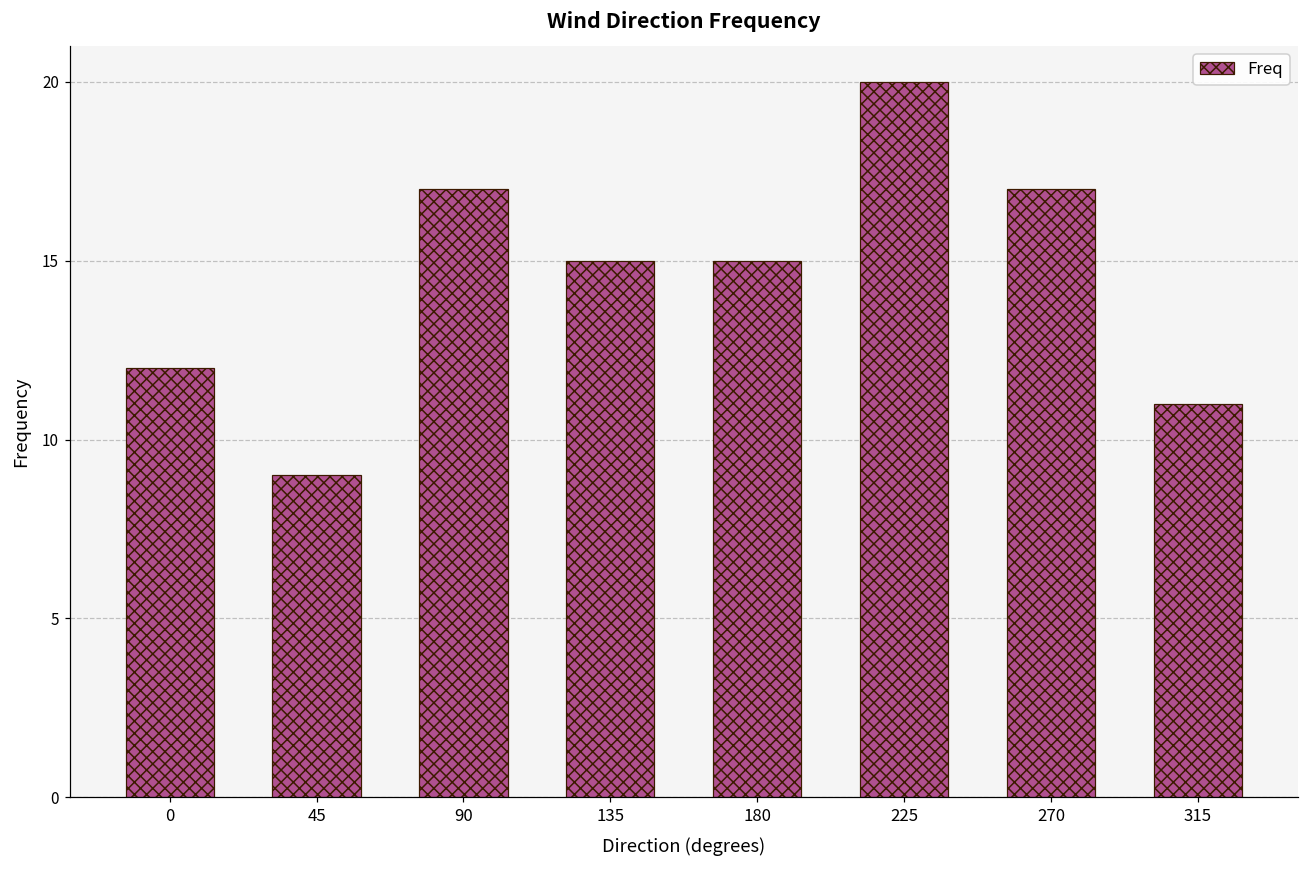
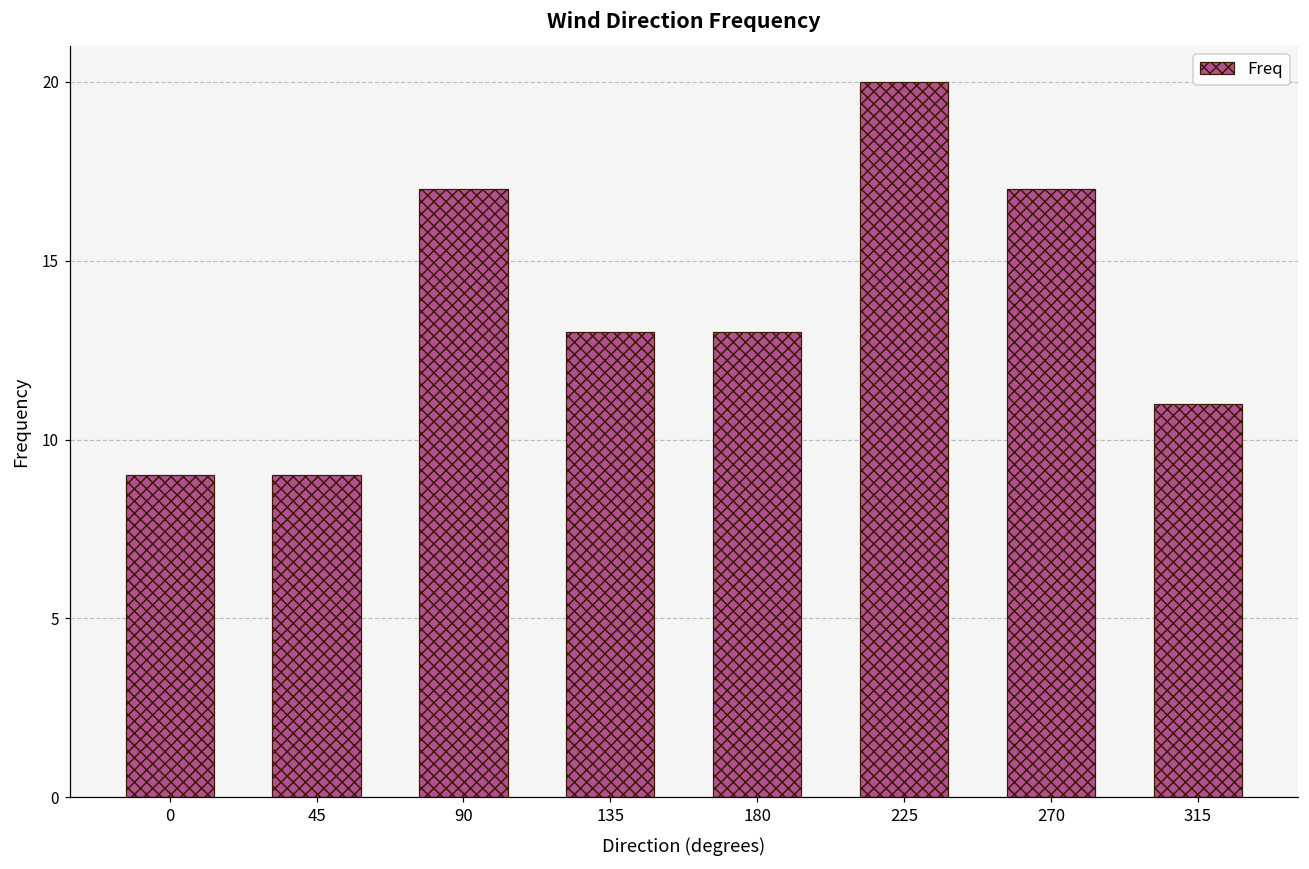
  {
-   "0": 12,
+   "0": 9,
    "45": 9,
    "90": 17,
-   "135": 15,
-   "180": 15,
+   "135": 13,
+   "180": 13,
    "225": 20,
    "270": 17,
    "315": 11
  }
